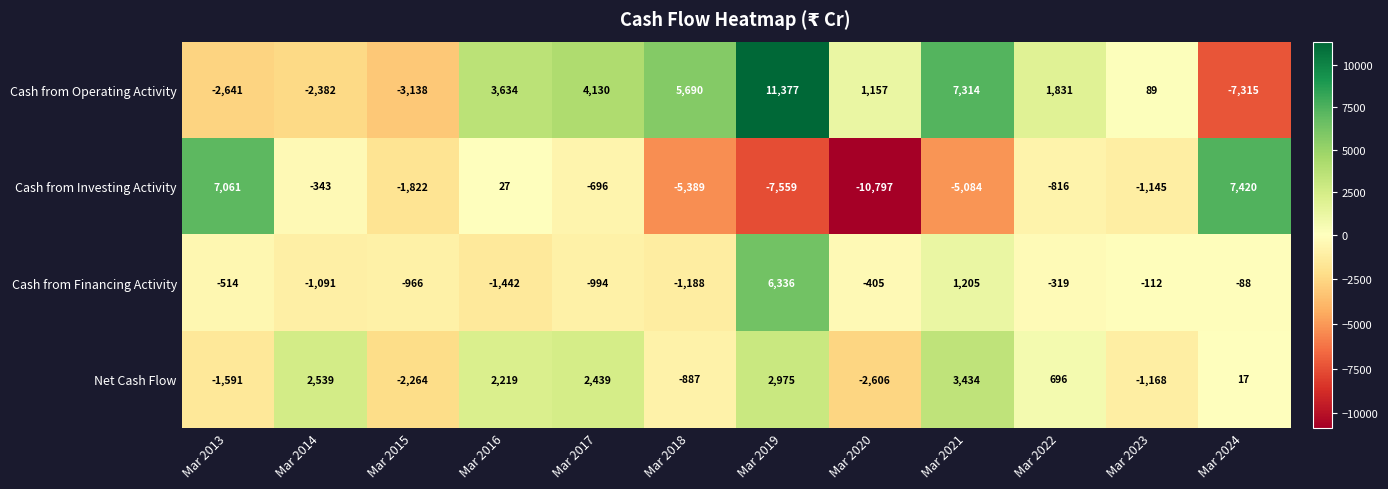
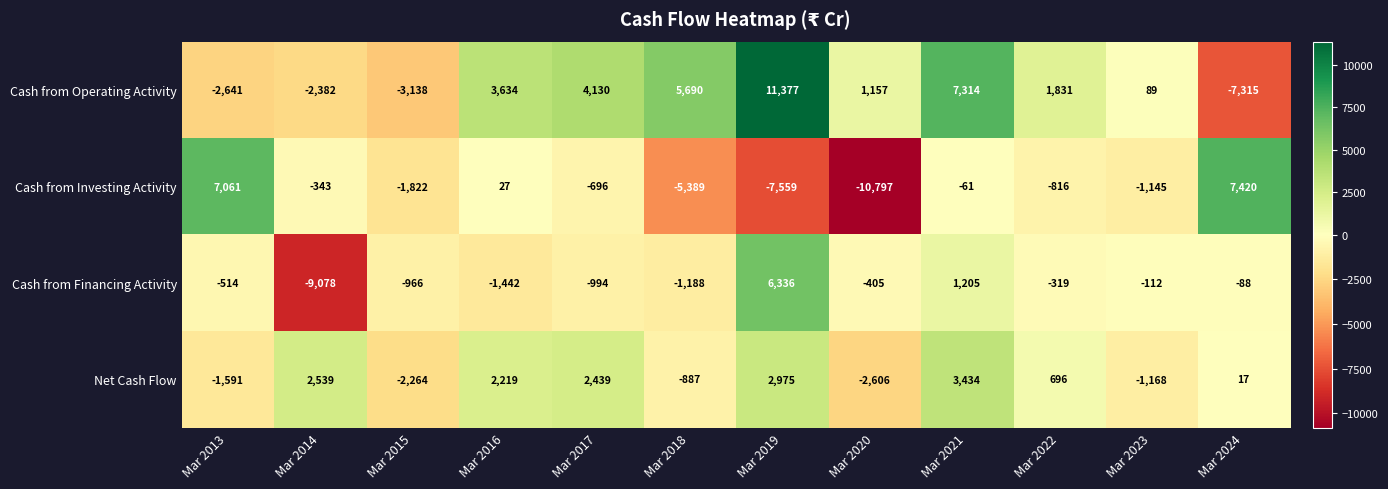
  {
    "Cash from Operating Activity": {
      "Mar 2013": "-2,641",
      "Mar 2014": "-2,382",
      "Mar 2015": "-3,138",
      "Mar 2016": "3,634",
      "Mar 2017": "4,130",
      "Mar 2018": "5,690",
      "Mar 2019": "11,377",
      "Mar 2020": "1,157",
      "Mar 2021": "7,314",
      "Mar 2022": "1,831",
      "Mar 2023": "89",
      "Mar 2024": "-7,315"
    },
    "Cash from Investing Activity": {
      "Mar 2013": "7,061",
      "Mar 2014": "-343",
      "Mar 2015": "-1,822",
      "Mar 2016": "27",
      "Mar 2017": "-696",
      "Mar 2018": "-5,389",
      "Mar 2019": "-7,559",
      "Mar 2020": "-10,797",
-     "Mar 2021": "-5,084",
+     "Mar 2021": "-61",
      "Mar 2022": "-816",
      "Mar 2023": "-1,145",
      "Mar 2024": "7,420"
    },
    "Cash from Financing Activity": {
      "Mar 2013": "-514",
-     "Mar 2014": "-1,091",
+     "Mar 2014": "-9,078",
      "Mar 2015": "-966",
      "Mar 2016": "-1,442",
      "Mar 2017": "-994",
      "Mar 2018": "-1,188",
      "Mar 2019": "6,336",
      "Mar 2020": "-405",
      "Mar 2021": "1,205",
      "Mar 2022": "-319",
      "Mar 2023": "-112",
      "Mar 2024": "-88"
    },
    "Net Cash Flow": {
      "Mar 2013": "-1,591",
      "Mar 2014": "2,539",
      "Mar 2015": "-2,264",
      "Mar 2016": "2,219",
      "Mar 2017": "2,439",
      "Mar 2018": "-887",
      "Mar 2019": "2,975",
      "Mar 2020": "-2,606",
      "Mar 2021": "3,434",
      "Mar 2022": "696",
      "Mar 2023": "-1,168",
      "Mar 2024": "17"
    }
  }
